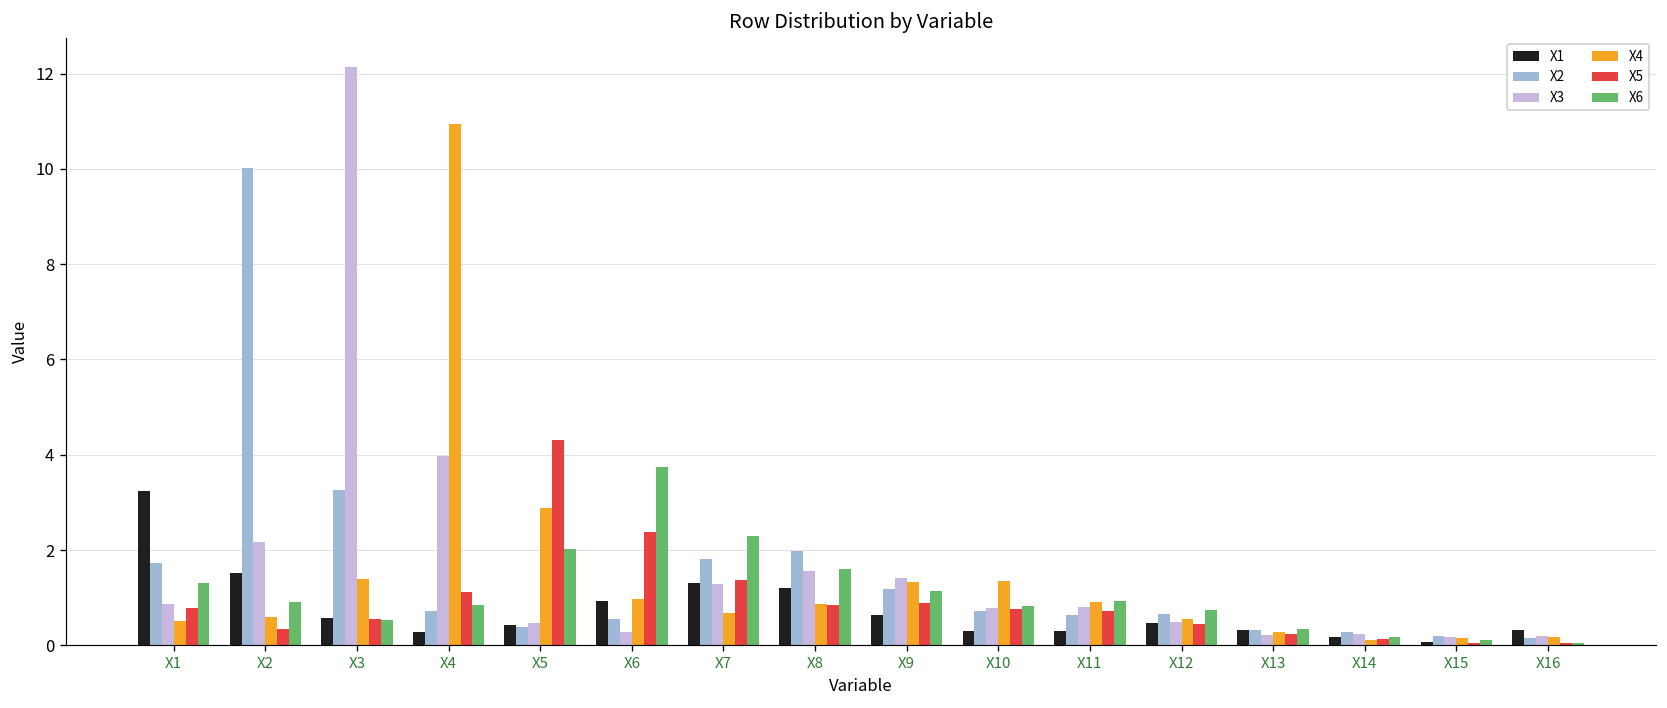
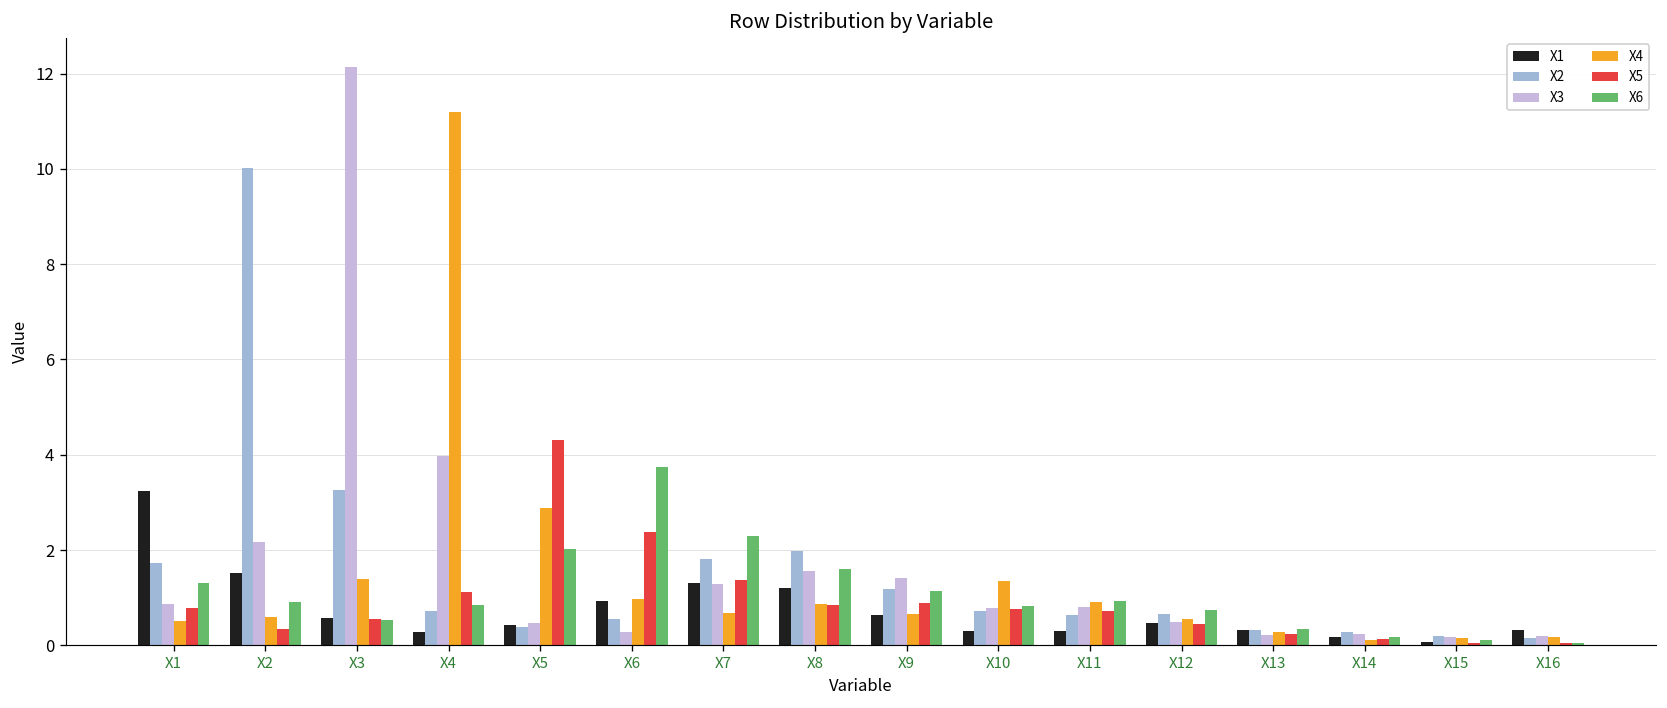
  {
    "X1": {
      "X1": 3.2,
      "X2": 1.5,
      "X3": 0.6,
      "X4": 0.3,
      "X5": 0.4,
      "X6": 0.9,
      "X7": 1.3,
      "X8": 1.2,
      "X9": 0.6,
      "X10": 0.3,
      "X11": 0.3,
      "X12": 0.5,
      "X13": 0.3,
      "X14": 0.2,
      "X15": 0.1,
      "X16": 0.3
    },
    "X4": {
      "X1": 0.5,
      "X2": 0.6,
      "X3": 1.4,
-     "X4": 10.9,
+     "X4": 11.2,
      "X5": 2.9,
      "X6": 1.0,
      "X7": 0.7,
      "X8": 0.9,
-     "X9": 1.3,
+     "X9": 0.7,
      "X10": 1.4,
      "X11": 0.9,
      "X12": 0.6,
      "X13": 0.3,
      "X14": 0.1,
      "X15": 0.2,
      "X16": 0.2
    },
    "X5": {
      "X1": 0.8,
      "X2": 0.4,
      "X3": 0.5,
      "X4": 1.1,
      "X5": 4.3,
      "X6": 2.4,
      "X7": 1.4,
      "X8": 0.8,
      "X9": 0.9,
      "X10": 0.8,
      "X11": 0.7,
      "X12": 0.5,
      "X13": 0.2,
      "X14": 0.1
    },
    "X6": {
      "X1": 1.3,
      "X2": 0.9,
      "X3": 0.5,
      "X4": 0.9,
      "X5": 2.0,
      "X6": 3.7,
      "X7": 2.3,
      "X8": 1.6,
      "X9": 1.1,
      "X10": 0.8,
      "X11": 0.9,
      "X12": 0.7,
      "X13": 0.4,
      "X14": 0.2,
      "X15": 0.1
    }
  }
